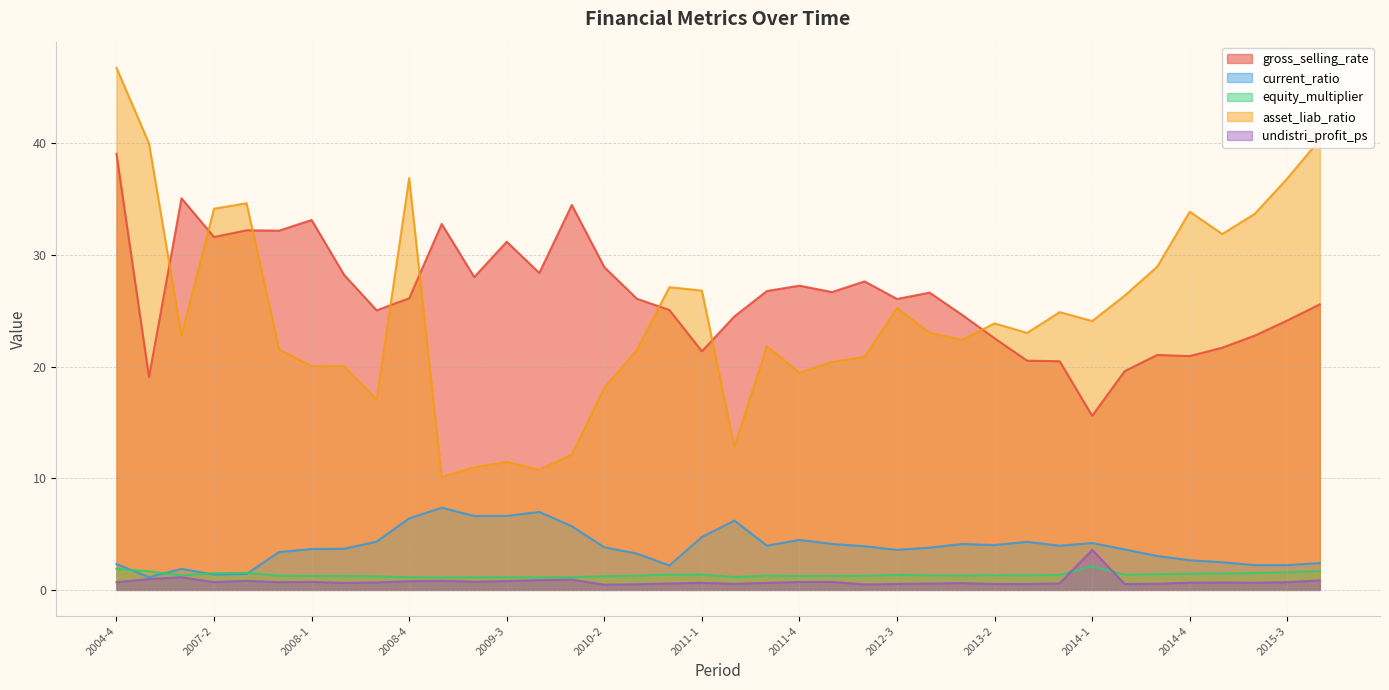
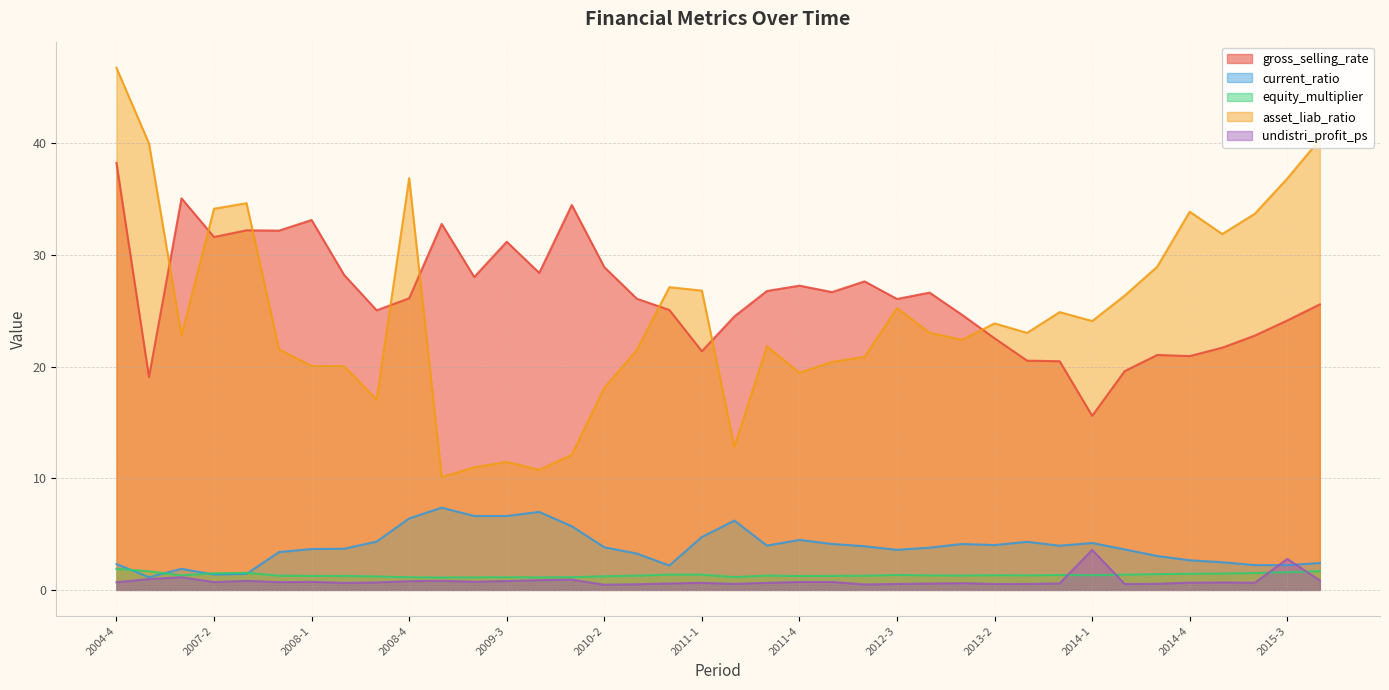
  {
    "gross_selling_rate": {
-     "2004-4": 39.1,
+     "2004-4": 38.3,
      "2007-2": 31.6,
      "2008-1": 33.1,
      "2008-4": 26.1,
      "2009-3": 31.2,
      "2010-2": 28.9,
      "2011-1": 21.4,
      "2011-4": 27.3,
      "2012-3": 26.1,
      "2013-2": 22.5,
      "2014-1": 15.6,
      "2014-4": 20.9,
      "2015-3": 24.1
    },
    "current_ratio": {
      "2004-4": 2.3,
      "2008-1": 3.7,
      "2008-4": 6.4,
      "2009-3": 6.6,
      "2010-2": 3.8,
      "2011-1": 4.7,
      "2011-4": 4.5,
      "2012-3": 3.6,
      "2013-2": 4.0,
      "2014-1": 4.2,
      "2014-4": 2.7,
      "2015-3": 2.2
    },
    "equity_multiplier": {
      "2004-4": 1.9,
      "2008-1": 1.3,
      "2008-4": 1.1,
      "2009-3": 1.1,
      "2010-2": 1.2,
      "2011-1": 1.4,
      "2011-4": 1.2,
      "2012-3": 1.3,
      "2013-2": 1.3,
-     "2014-1": 2.1,
+     "2014-1": 1.3,
      "2014-4": 1.4,
      "2015-3": 1.6
    },
    "asset_liab_ratio": {
      "2004-4": 46.8,
      "2007-2": 34.1,
      "2008-1": 20.1,
      "2008-4": 36.9,
      "2009-3": 11.5,
      "2010-2": 18.1,
      "2011-1": 26.8,
      "2011-4": 19.5,
      "2012-3": 25.2,
      "2013-2": 23.9,
      "2014-1": 24.1,
      "2014-4": 33.9,
      "2015-3": 36.9
    },
    "undistri_profit_ps": {
      "2004-4": 0.7,
      "2007-2": 0.7,
      "2008-1": 0.7,
      "2008-4": 0.8,
      "2009-3": 0.8,
      "2010-2": 0.5,
      "2011-1": 0.6,
      "2011-4": 0.7,
      "2012-3": 0.5,
      "2013-2": 0.5,
      "2014-1": 3.6,
      "2014-4": 0.6,
-     "2015-3": 0.7
+     "2015-3": 2.8
    }
  }
